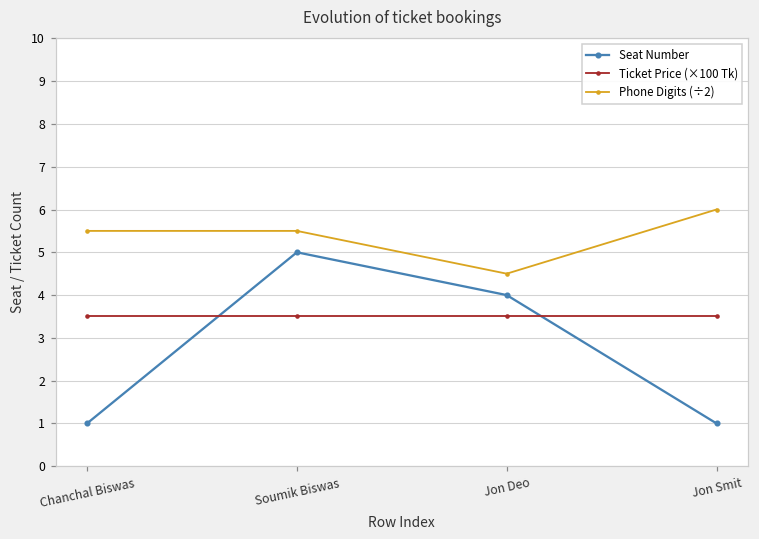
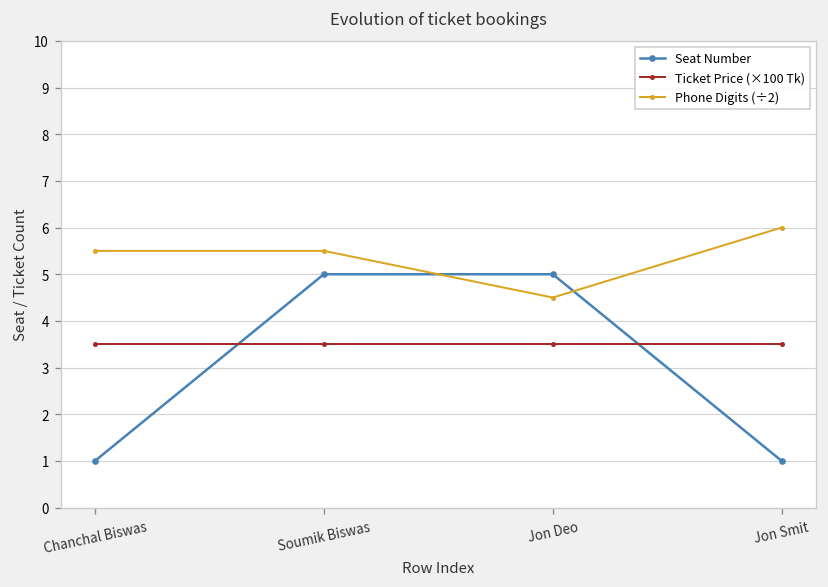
  {
    "Seat Number": {
      "Chanchal Biswas": 1,
      "Soumik Biswas": 5,
-     "Jon Deo": 4,
+     "Jon Deo": 5,
      "Jon Smit": 1
    },
    "Ticket Price (×100 Tk)": {
      "Chanchal Biswas": 3.5,
      "Soumik Biswas": 3.5,
      "Jon Deo": 3.5,
      "Jon Smit": 3.5
    },
    "Phone Digits (÷2)": {
      "Chanchal Biswas": 5.5,
      "Soumik Biswas": 5.5,
      "Jon Deo": 4.5,
      "Jon Smit": 6
    }
  }
